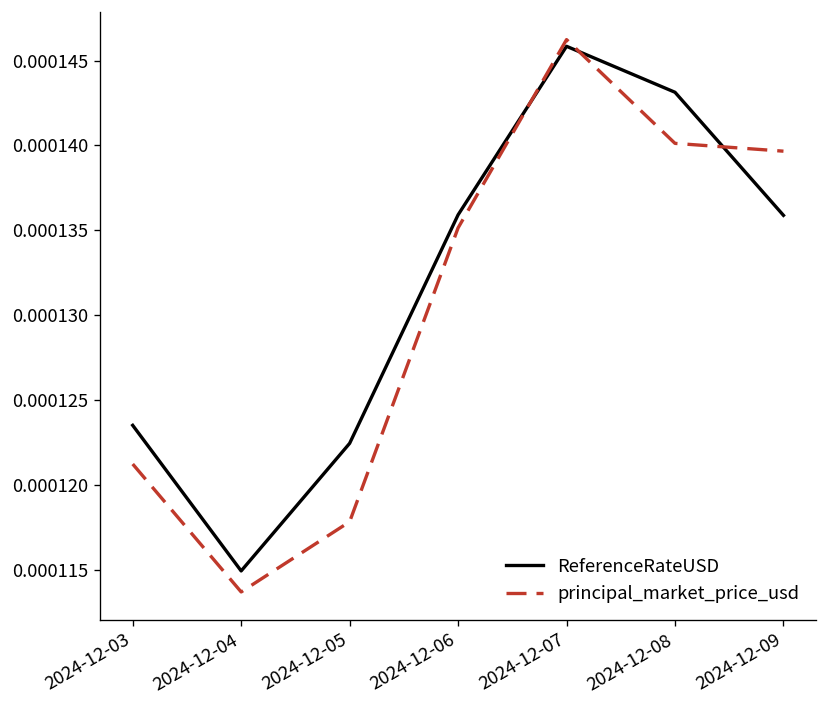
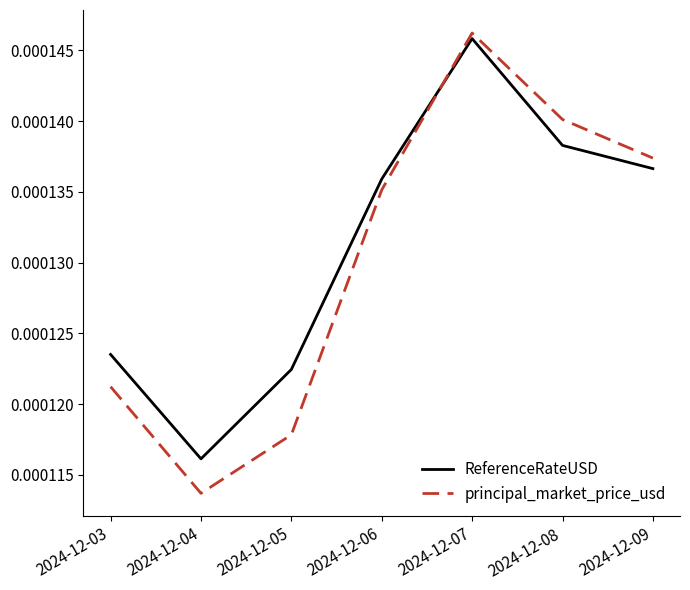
  {
    "ReferenceRateUSD": {
      "2024-12-03": 0.0001235,
-     "2024-12-04": 0.0001149,
+     "2024-12-04": 0.0001161,
      "2024-12-05": 0.0001224,
      "2024-12-06": 0.0001359,
      "2024-12-07": 0.0001458,
-     "2024-12-08": 0.0001431,
-     "2024-12-09": 0.0001359
+     "2024-12-08": 0.0001383,
+     "2024-12-09": 0.0001366
    },
    "principal_market_price_usd": {
      "2024-12-03": 0.0001212,
      "2024-12-04": 0.0001137,
      "2024-12-05": 0.0001178,
      "2024-12-06": 0.0001351,
      "2024-12-07": 0.0001462,
      "2024-12-08": 0.0001401,
-     "2024-12-09": 0.0001397
+     "2024-12-09": 0.0001374
    }
  }
